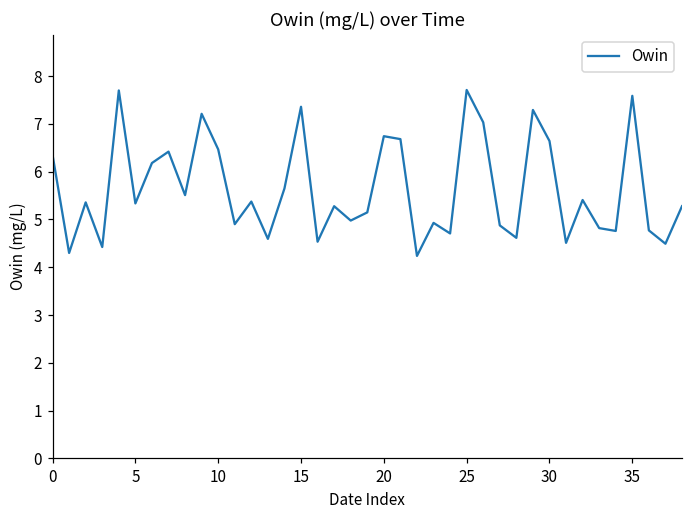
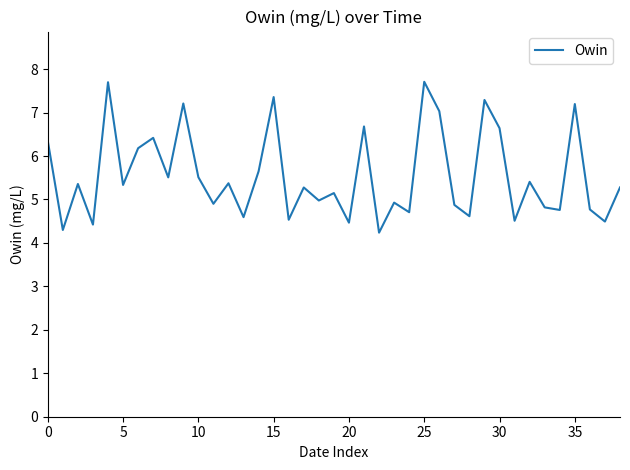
  {
    "0": 6.3,
    "5": 5.3,
-   "10": 6.5,
+   "10": 5.5,
    "15": 7.4,
-   "20": 6.7,
+   "20": 4.5,
    "25": 7.7,
    "30": 6.6,
-   "35": 7.6
+   "35": 7.2
  }
